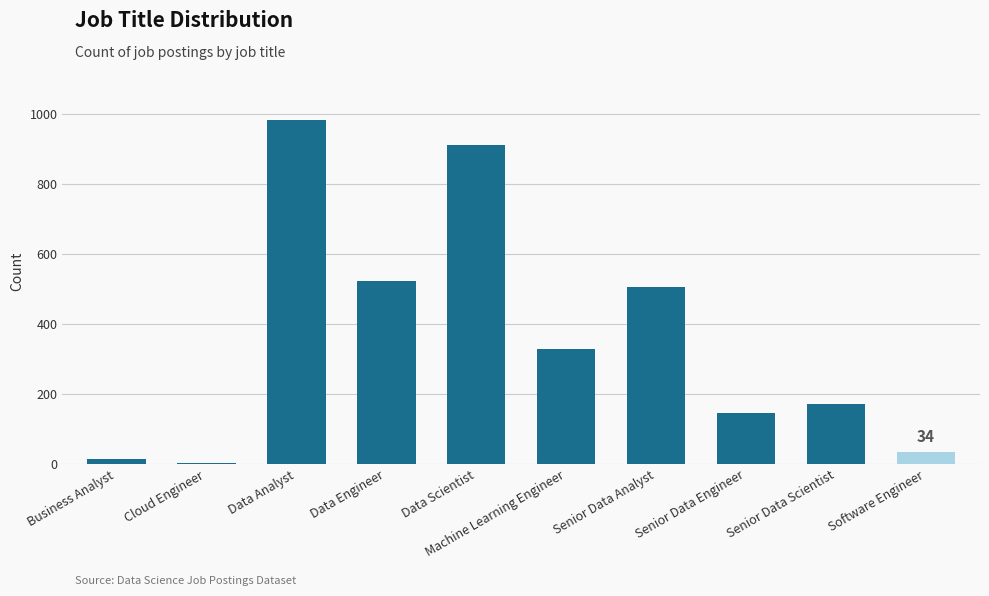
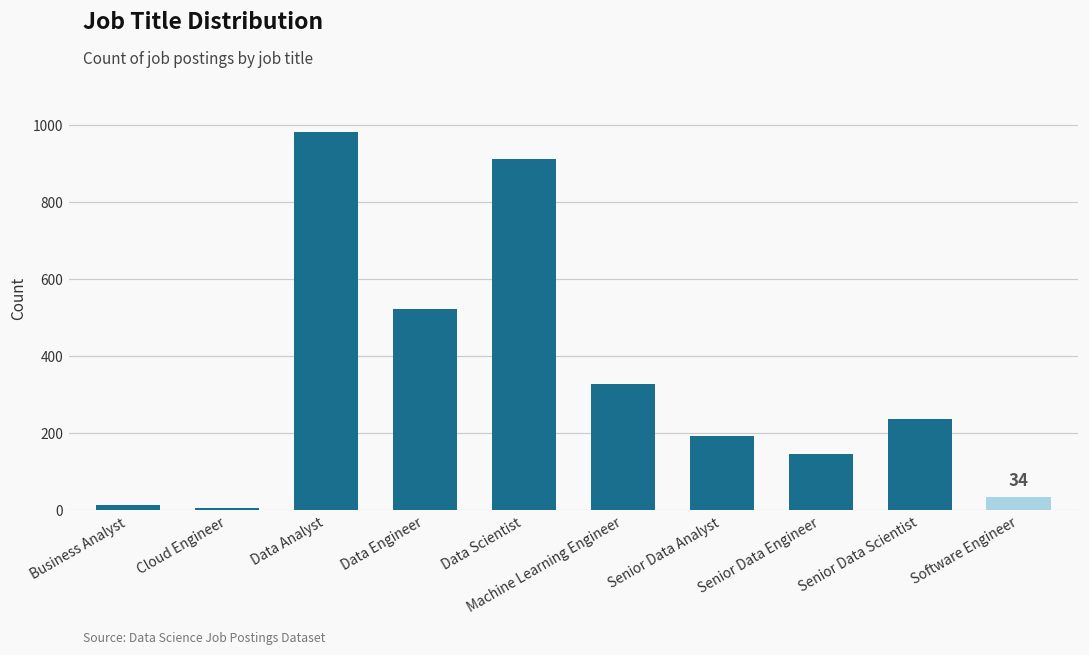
  {
    "Business Analyst": 10,
    "Data Analyst": 980,
    "Data Engineer": 520,
    "Data Scientist": 910,
    "Machine Learning Engineer": 330,
-   "Senior Data Analyst": 510,
+   "Senior Data Analyst": 190,
    "Senior Data Engineer": 150,
-   "Senior Data Scientist": 170
+   "Senior Data Scientist": 240
  }
